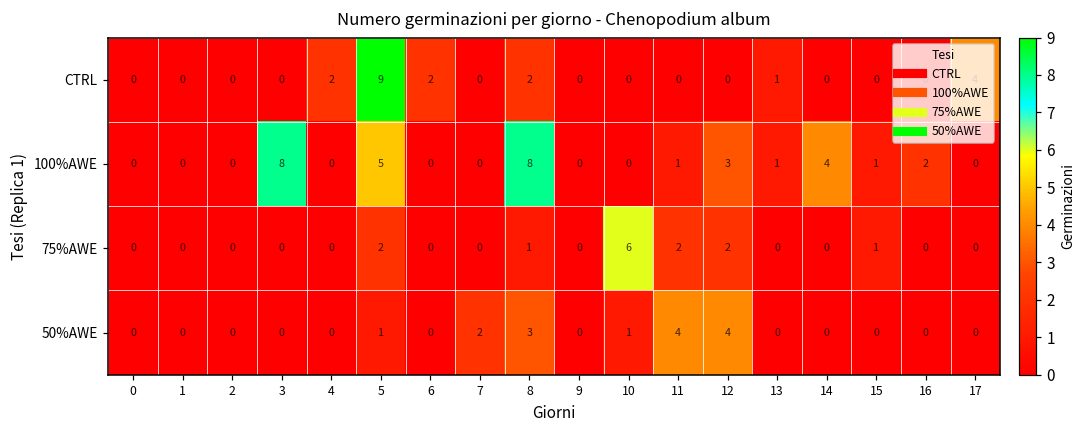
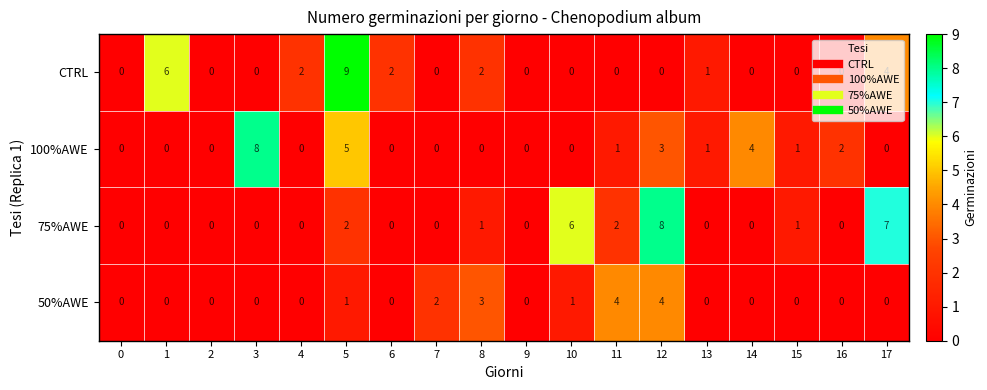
  {
    "CTRL": {
      "0": 0,
-     "1": 0,
+     "1": 6,
      "2": 0,
      "3": 0,
      "4": 2,
      "5": 9,
      "6": 2,
      "7": 0,
      "8": 2,
      "9": 0,
      "10": 0,
      "11": 0,
      "12": 0,
      "13": 1,
      "14": 0,
      "15": 0
    },
    "100%AWE": {
      "0": 0,
      "1": 0,
      "2": 0,
      "3": 8,
      "4": 0,
      "5": 5,
      "6": 0,
      "7": 0,
-     "8": 8,
+     "8": 0,
      "9": 0,
      "10": 0,
      "11": 1,
      "12": 3,
      "13": 1,
      "14": 4,
      "15": 1,
      "16": 2,
      "17": 0
    },
    "75%AWE": {
      "0": 0,
      "1": 0,
      "2": 0,
      "3": 0,
      "4": 0,
      "5": 2,
      "6": 0,
      "7": 0,
      "8": 1,
      "9": 0,
      "10": 6,
      "11": 2,
-     "12": 2,
+     "12": 8,
      "13": 0,
      "14": 0,
      "15": 1,
      "16": 0,
-     "17": 0
+     "17": 7
    },
    "50%AWE": {
      "0": 0,
      "1": 0,
      "2": 0,
      "3": 0,
      "4": 0,
      "5": 1,
      "6": 0,
      "7": 2,
      "8": 3,
      "9": 0,
      "10": 1,
      "11": 4,
      "12": 4,
      "13": 0,
      "14": 0,
      "15": 0,
      "16": 0,
      "17": 0
    }
  }
